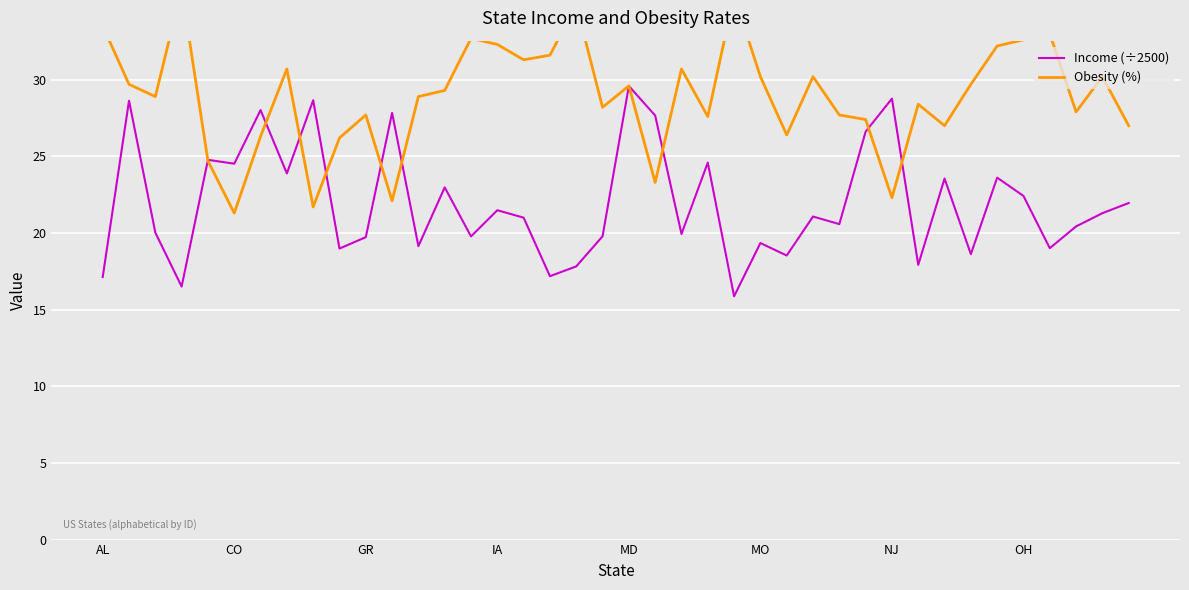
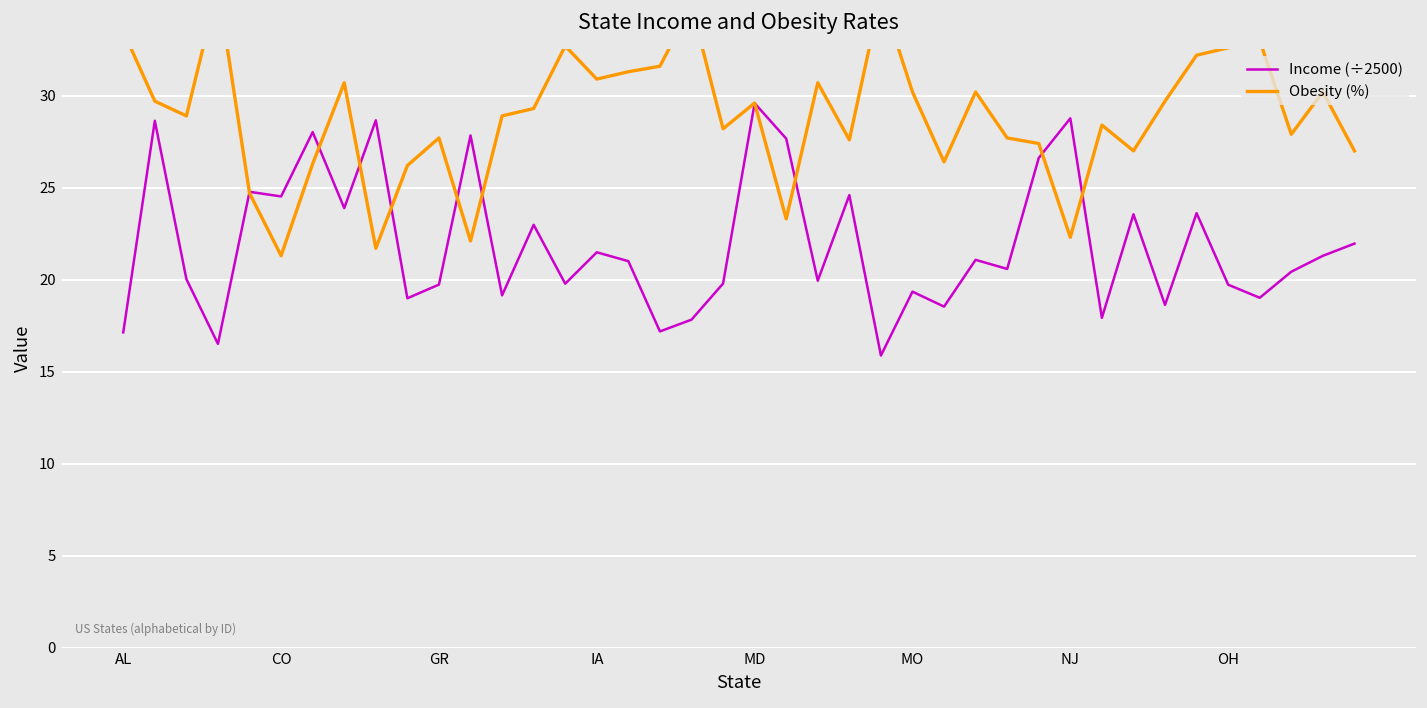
  {
    "Income (÷2500)": {
      "AL": 17.1,
      "CO": 24.5,
      "GR": 19.7,
      "IA": 21.5,
      "MO": 19.3,
      "NJ": 28.8,
-     "OH": 22.4
+     "OH": 19.7
    },
    "Obesity (%)": {
      "CO": 21.3,
      "GR": 27.7,
-     "IA": 32.3,
+     "IA": 30.9,
      "MO": 30.2,
      "NJ": 22.3,
      "OH": 32.6
    }
  }
